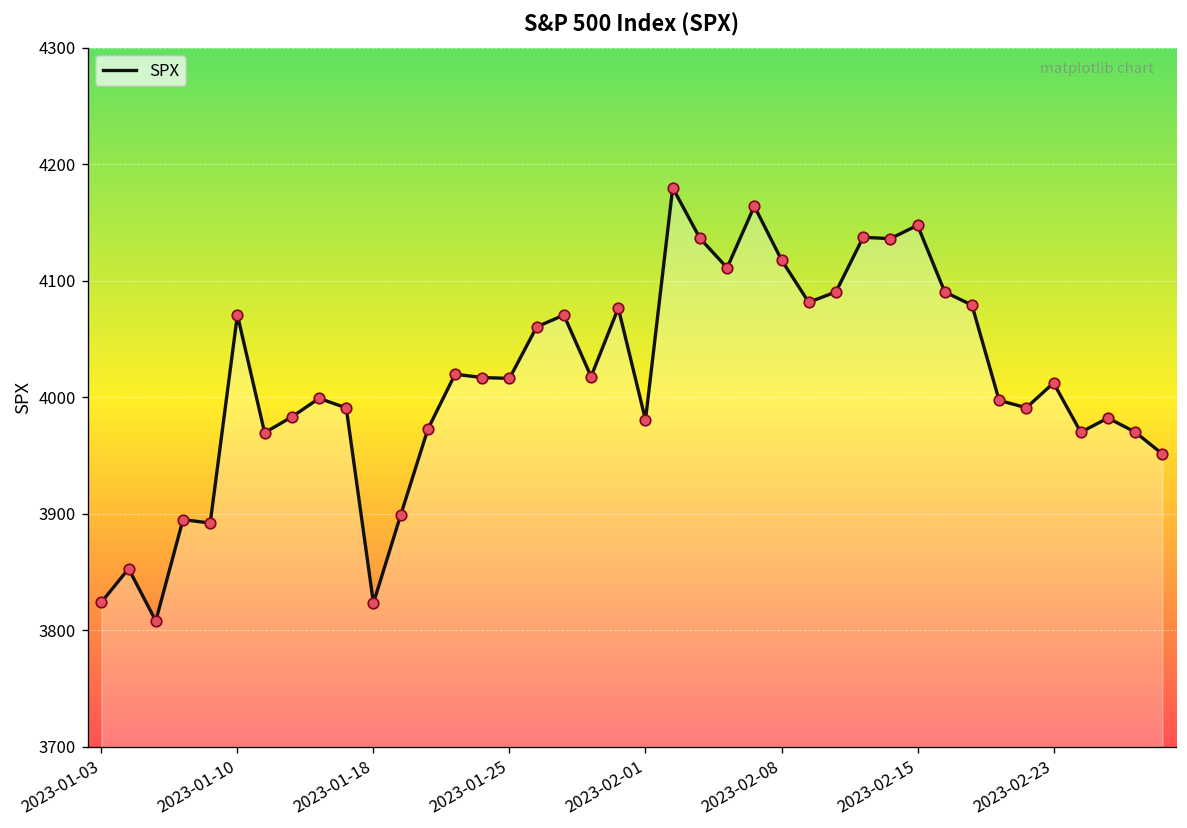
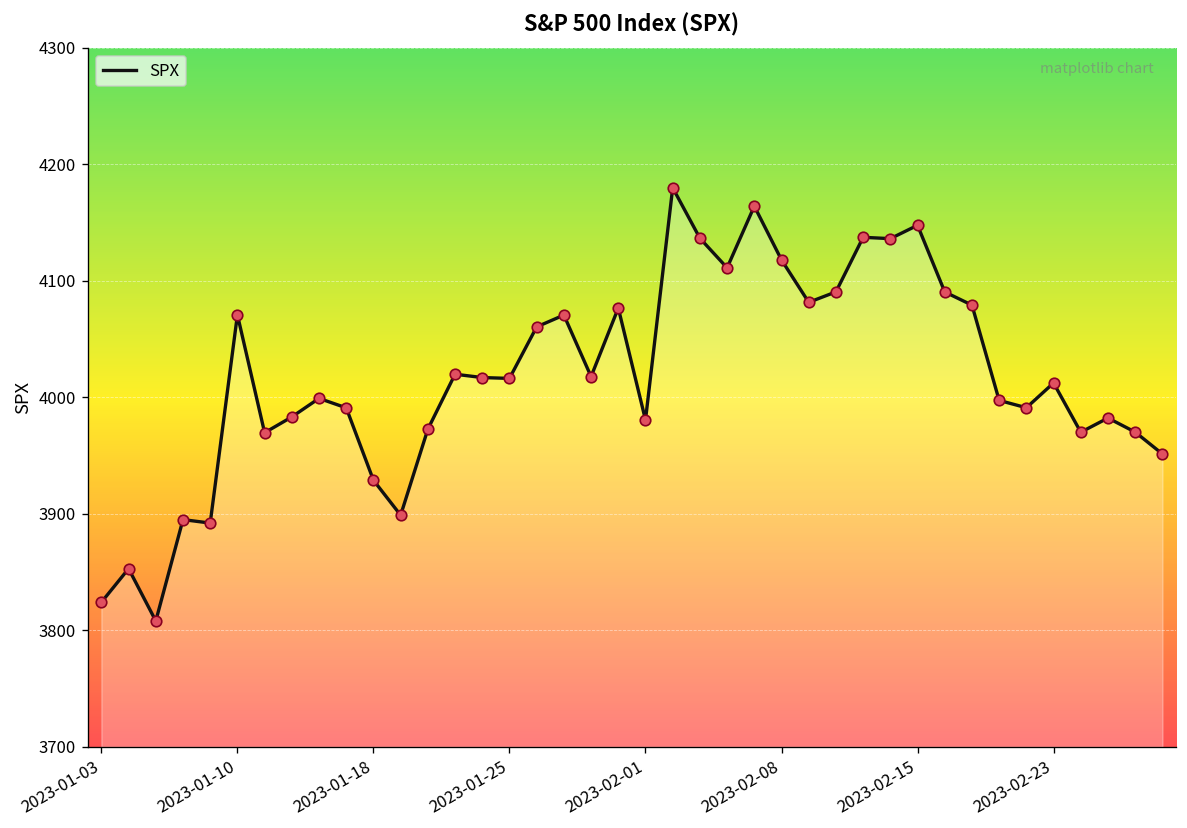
  {
    "2023-01-03": 3820,
    "2023-01-10": 4070,
-   "2023-01-18": 3820,
+   "2023-01-18": 3930,
    "2023-01-25": 4020,
    "2023-02-01": 3980,
    "2023-02-08": 4120,
    "2023-02-15": 4150,
    "2023-02-23": 4010
  }
